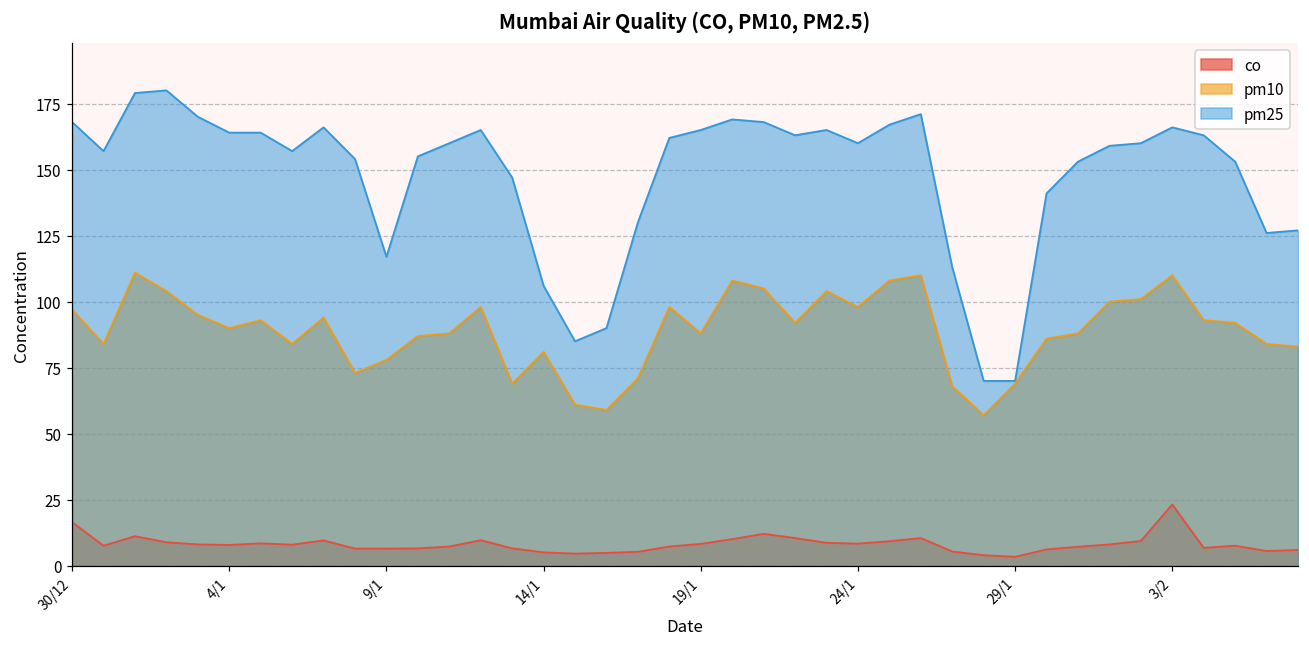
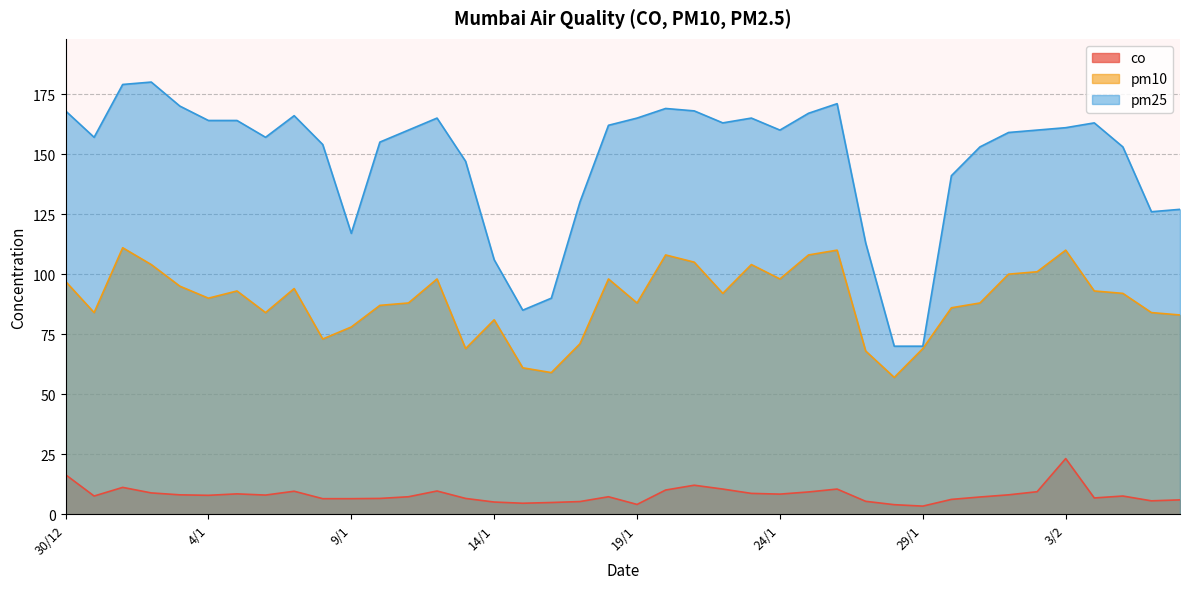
  {
    "co": {
      "30/12": 17,
      "4/1": 8,
      "9/1": 7,
      "14/1": 5,
-     "19/1": 8,
+     "19/1": 4,
      "24/1": 8,
      "29/1": 3,
      "3/2": 23
    },
    "pm10": {
      "30/12": 97,
      "4/1": 90,
      "9/1": 78,
      "14/1": 81,
      "19/1": 88,
      "24/1": 98,
      "3/2": 110
    },
    "pm25": {
      "30/12": 168,
      "4/1": 164,
      "9/1": 117,
      "14/1": 106,
      "19/1": 165,
      "24/1": 160,
-     "3/2": 166
+     "3/2": 161
    }
  }
